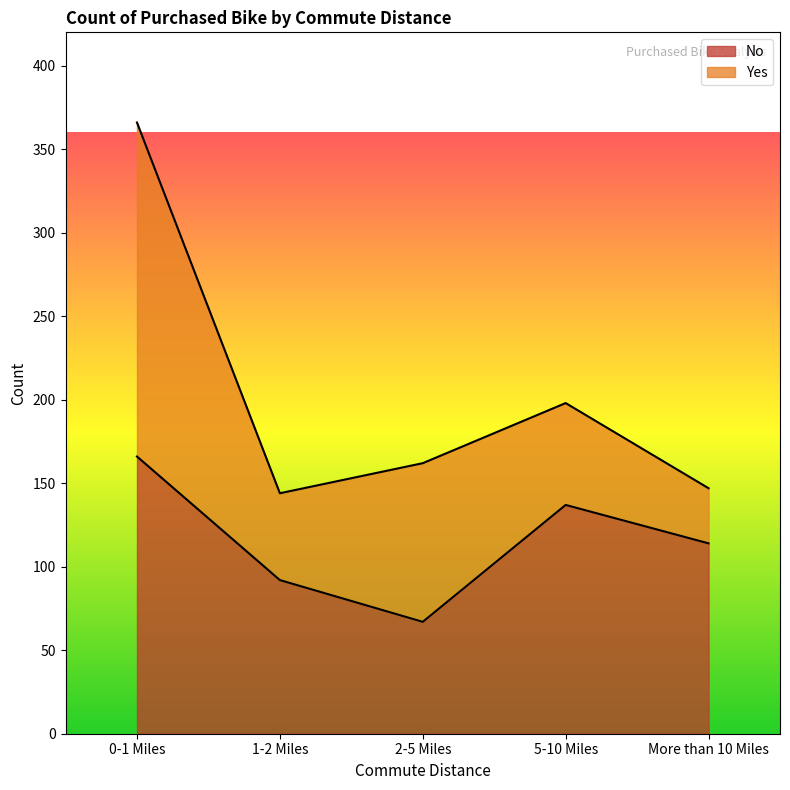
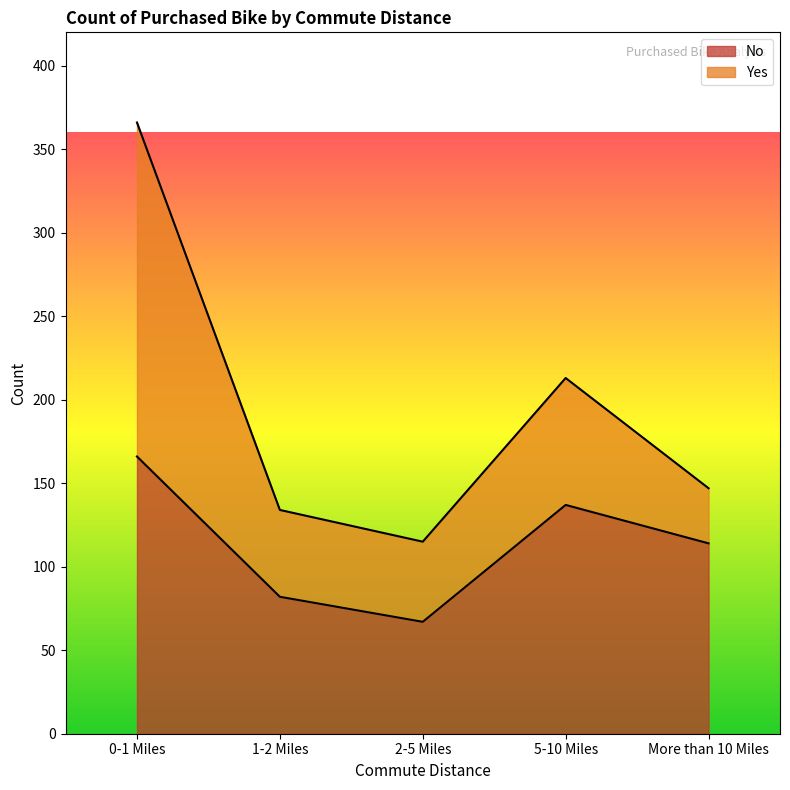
  {
    "No": {
      "0-1 Miles": 166,
-     "1-2 Miles": 92,
+     "1-2 Miles": 82,
      "2-5 Miles": 67,
      "5-10 Miles": 137,
      "More than 10 Miles": 114
    },
    "Yes": {
      "0-1 Miles": 200,
      "1-2 Miles": 52,
-     "2-5 Miles": 95,
-     "5-10 Miles": 61,
+     "2-5 Miles": 48,
+     "5-10 Miles": 76,
      "More than 10 Miles": 33
    }
  }
